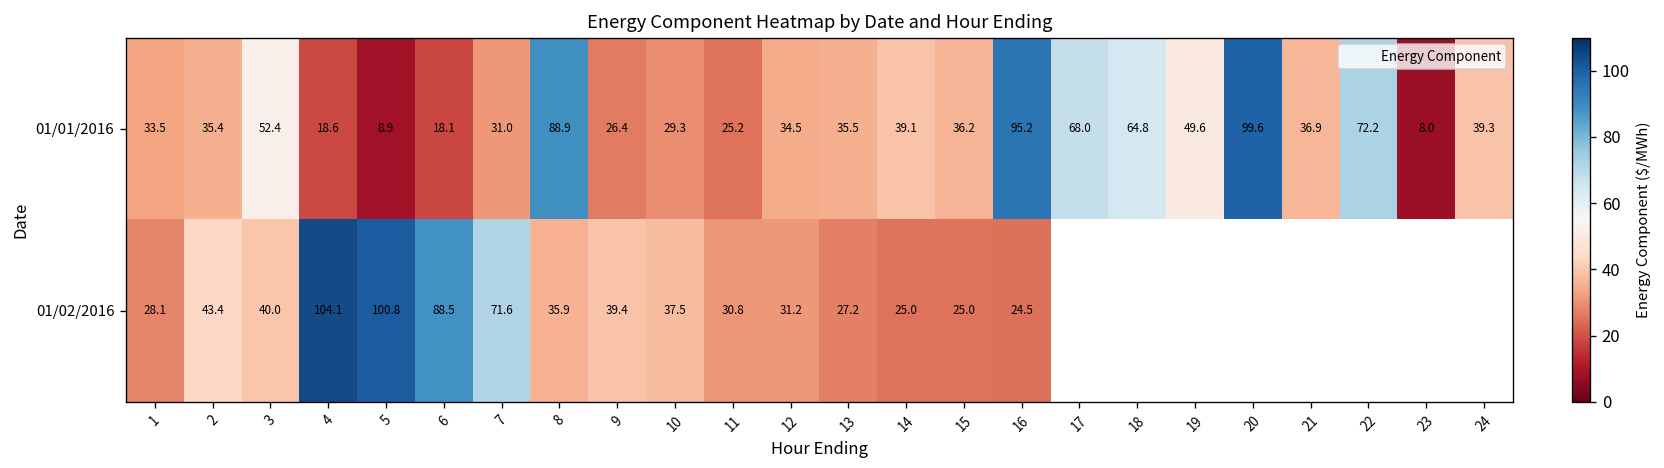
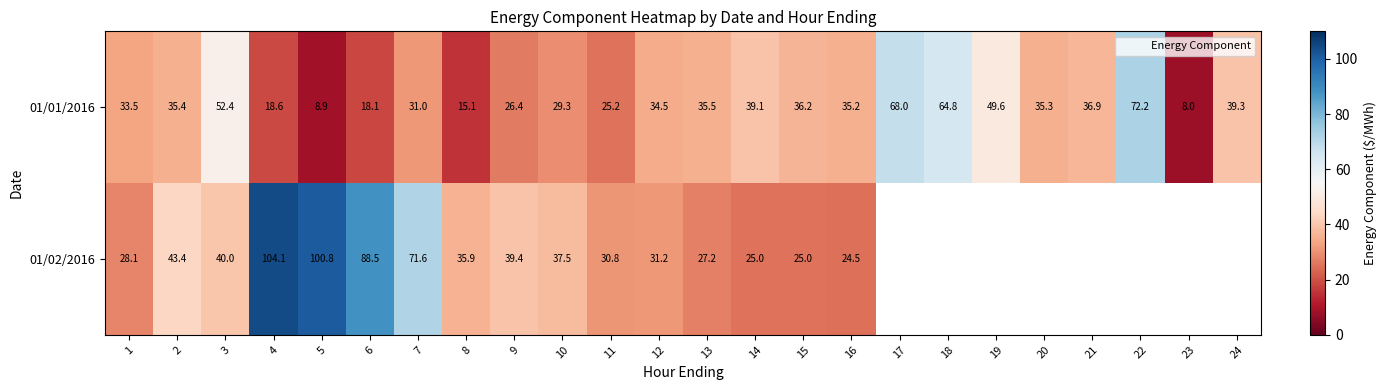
  {
    "01/01/2016": {
      "1": 33.5,
      "2": 35.4,
      "3": 52.4,
      "4": 18.6,
      "5": 8.9,
      "6": 18.1,
      "7": 31.0,
-     "8": 88.9,
+     "8": 15.1,
      "9": 26.4,
      "10": 29.3,
      "11": 25.2,
      "12": 34.5,
      "13": 35.5,
      "14": 39.1,
      "15": 36.2,
-     "16": 95.2,
+     "16": 35.2,
      "17": 68.0,
      "18": 64.8,
      "19": 49.6,
-     "20": 99.6,
+     "20": 35.3,
      "21": 36.9,
      "22": 72.2,
      "23": 8.0,
      "24": 39.3
    },
    "01/02/2016": {
      "1": 28.1,
      "2": 43.4,
      "3": 40.0,
      "4": 104.1,
      "5": 100.8,
      "6": 88.5,
      "7": 71.6,
      "8": 35.9,
      "9": 39.4,
      "10": 37.5,
      "11": 30.8,
      "12": 31.2,
      "13": 27.2,
      "14": 25.0,
      "15": 25.0,
      "16": 24.5
    }
  }
